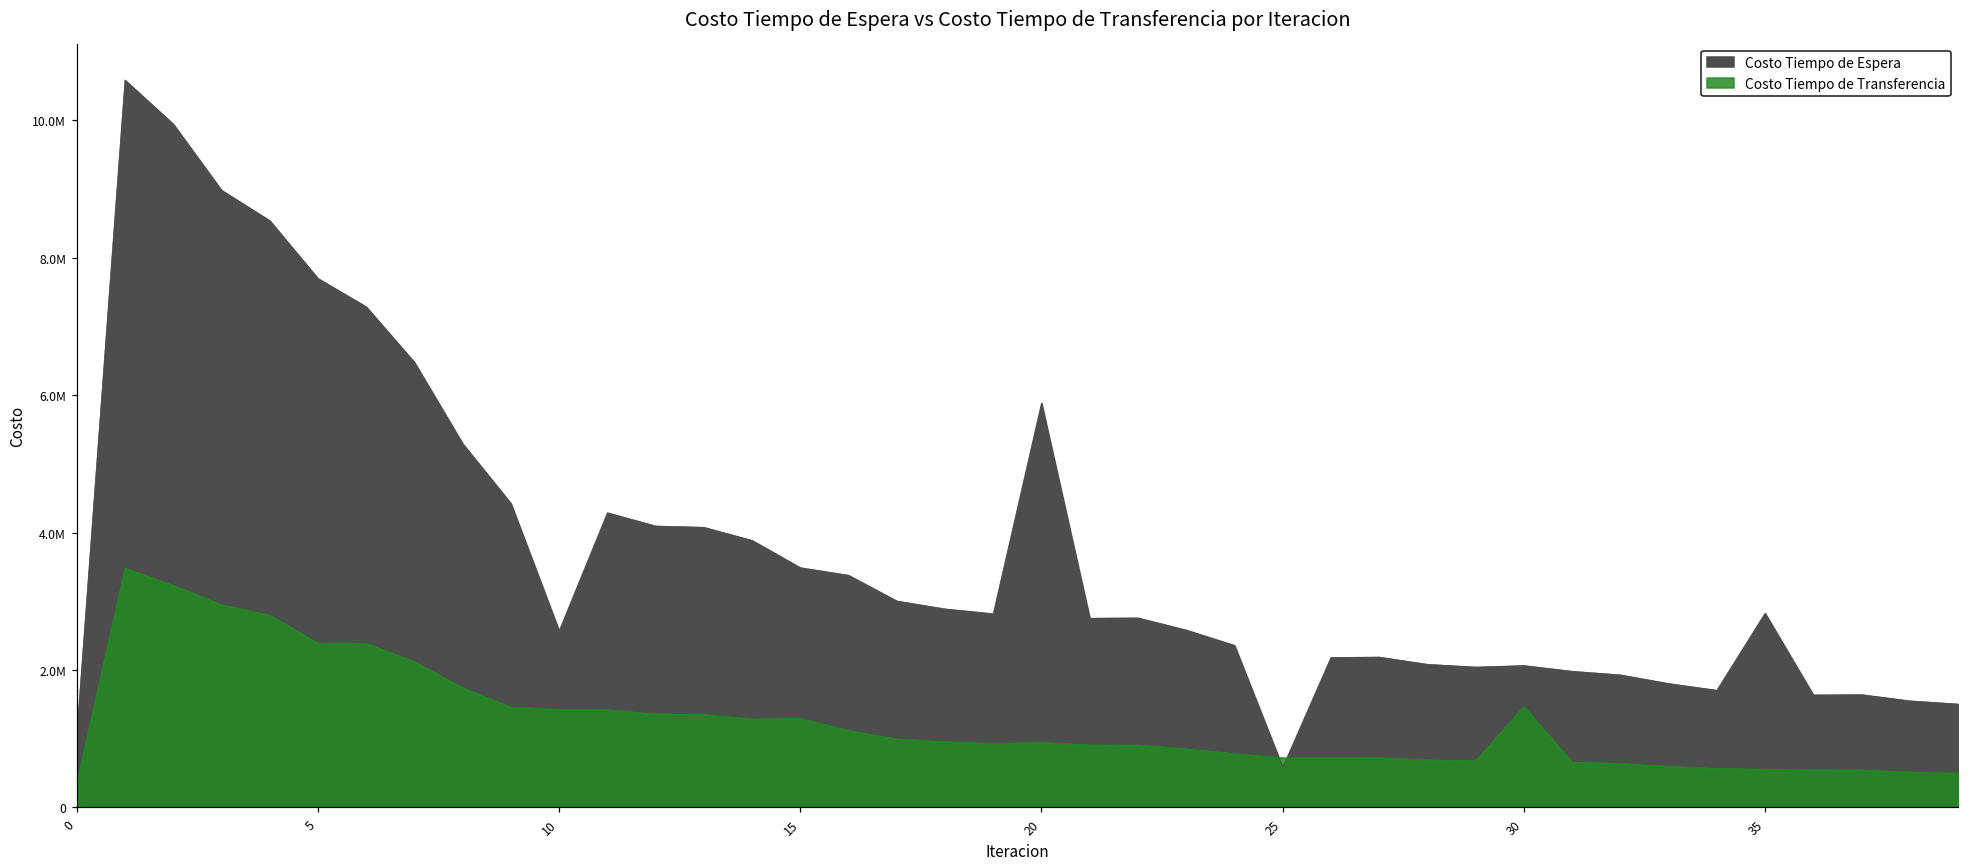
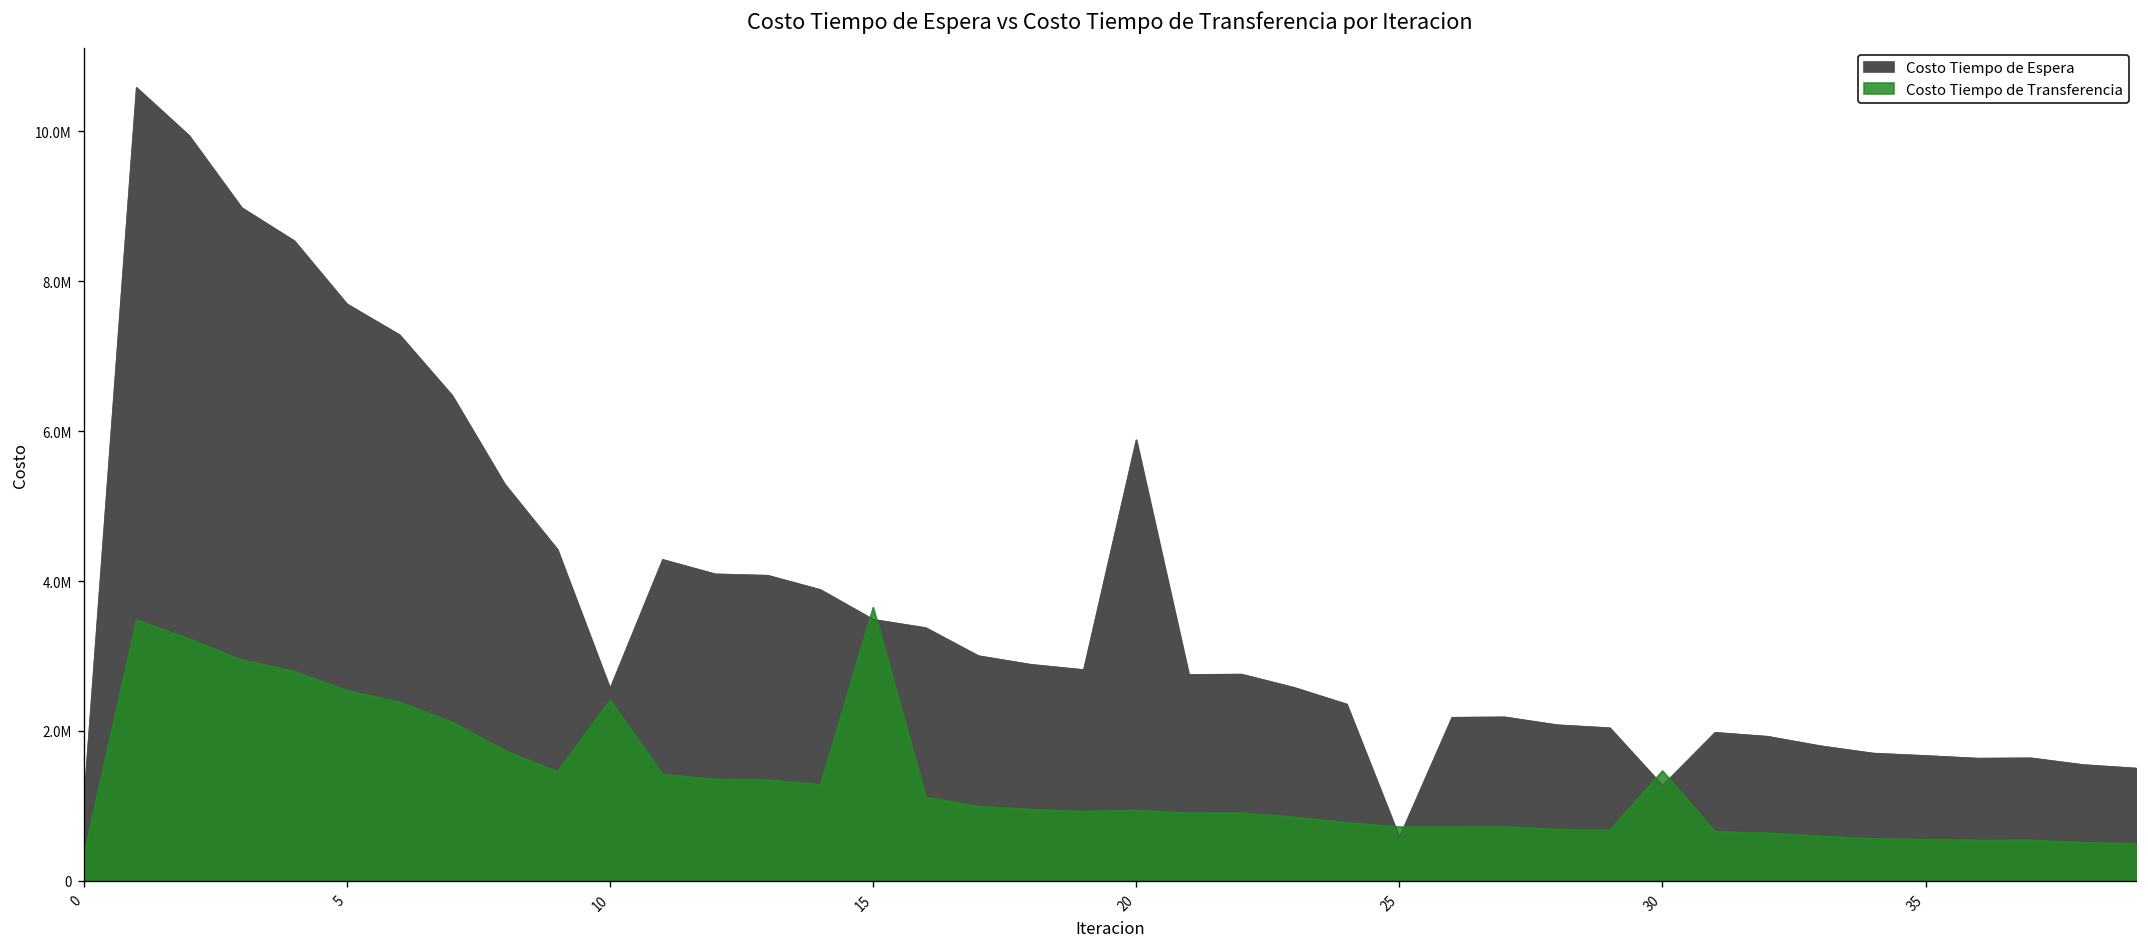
  {
    "Costo Tiempo de Espera": {
      "0": 1100000,
      "5": 7700000,
      "10": 2600000,
      "15": 3500000,
      "20": 5900000,
      "25": 600000,
-     "30": 2100000,
-     "35": 2800000
+     "30": 1300000,
+     "35": 1700000
    },
    "Costo Tiempo de Transferencia": {
      "0": 300000,
-     "5": 2400000,
-     "10": 1400000,
-     "15": 1300000,
+     "5": 2500000,
+     "10": 2400000,
+     "15": 3600000,
      "20": 900000,
      "25": 700000,
      "30": 1500000,
      "35": 600000
    }
  }
